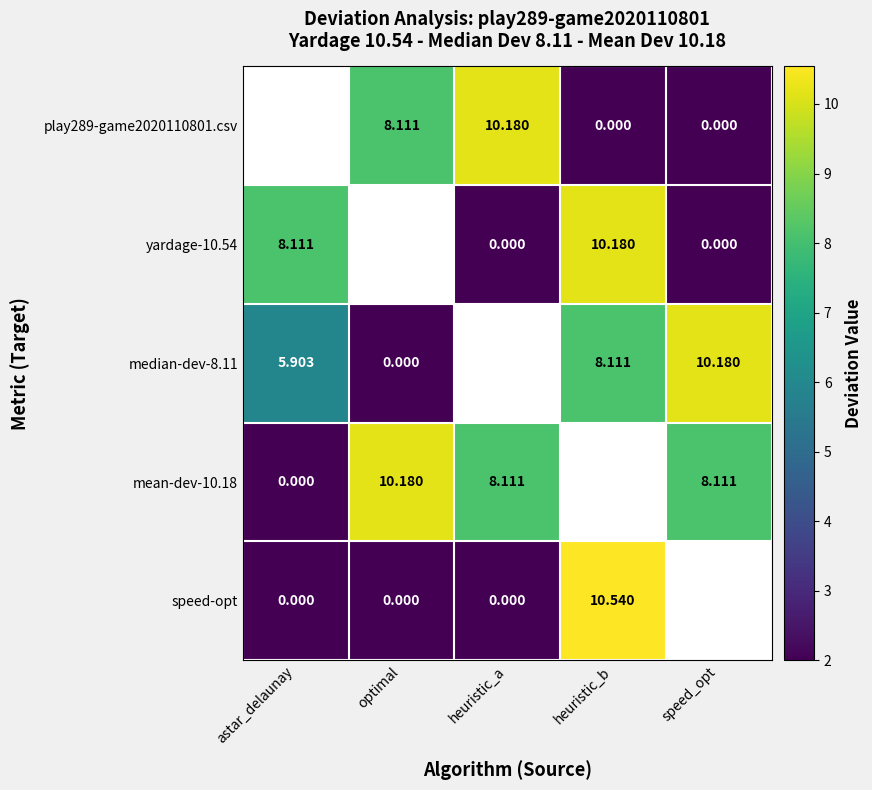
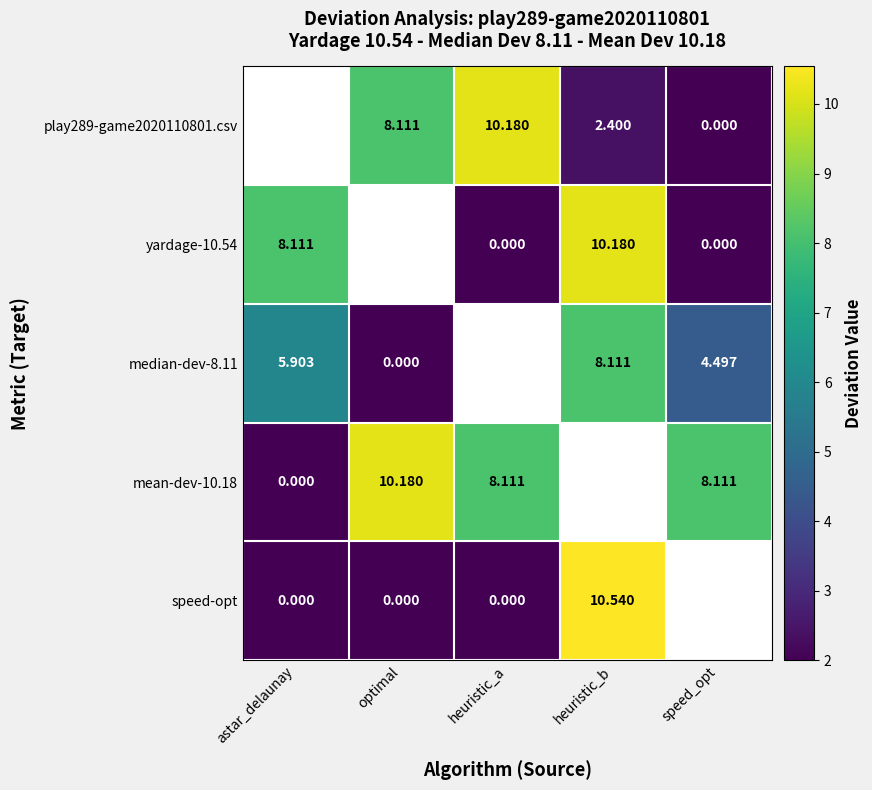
  {
    "play289-game2020110801.csv": {
      "optimal": 8.111,
      "heuristic_a": 10.180,
-     "heuristic_b": 0.000,
+     "heuristic_b": 2.400,
      "speed_opt": 0.000
    },
    "yardage-10.54": {
      "astar_delaunay": 8.111,
      "heuristic_a": 0.000,
      "heuristic_b": 10.180,
      "speed_opt": 0.000
    },
    "median-dev-8.11": {
      "astar_delaunay": 5.903,
      "optimal": 0.000,
      "heuristic_b": 8.111,
-     "speed_opt": 10.180
+     "speed_opt": 4.497
    },
    "mean-dev-10.18": {
      "astar_delaunay": 0.000,
      "optimal": 10.180,
      "heuristic_a": 8.111,
      "speed_opt": 8.111
    },
    "speed-opt": {
      "astar_delaunay": 0.000,
      "optimal": 0.000,
      "heuristic_a": 0.000,
      "heuristic_b": 10.540
    }
  }
